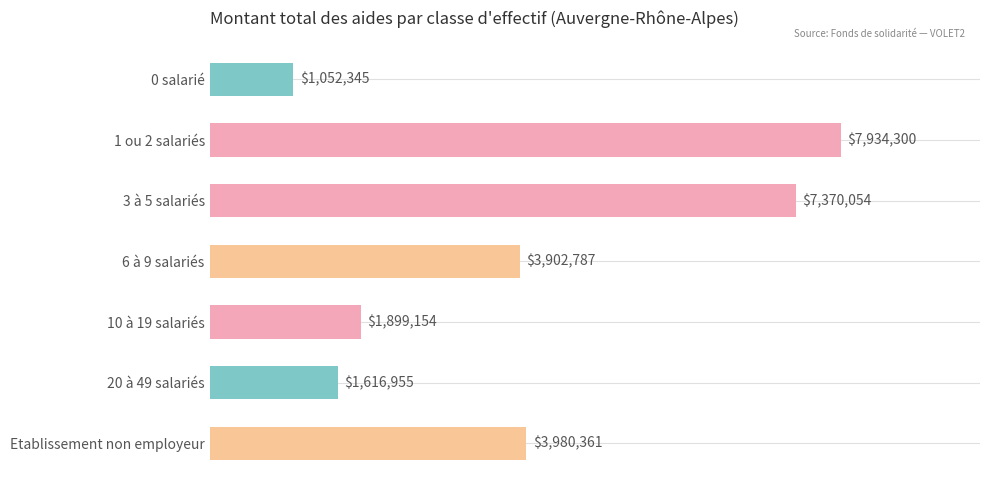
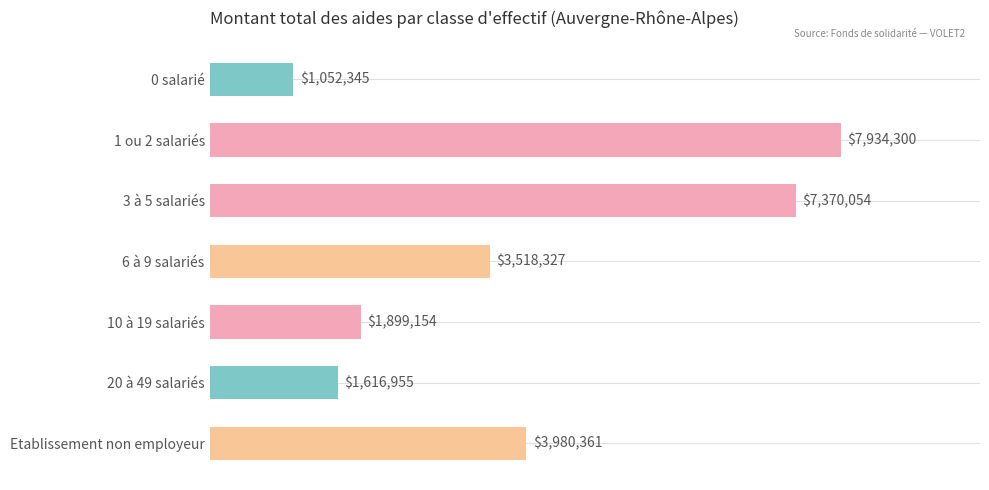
  {
    "0 salarié": "$1,052,345",
    "1 ou 2 salariés": "$7,934,300",
    "3 à 5 salariés": "$7,370,054",
-   "6 à 9 salariés": "$3,902,787",
+   "6 à 9 salariés": "$3,518,327",
    "10 à 19 salariés": "$1,899,154",
    "20 à 49 salariés": "$1,616,955",
    "Etablissement non employeur": "$3,980,361"
  }
